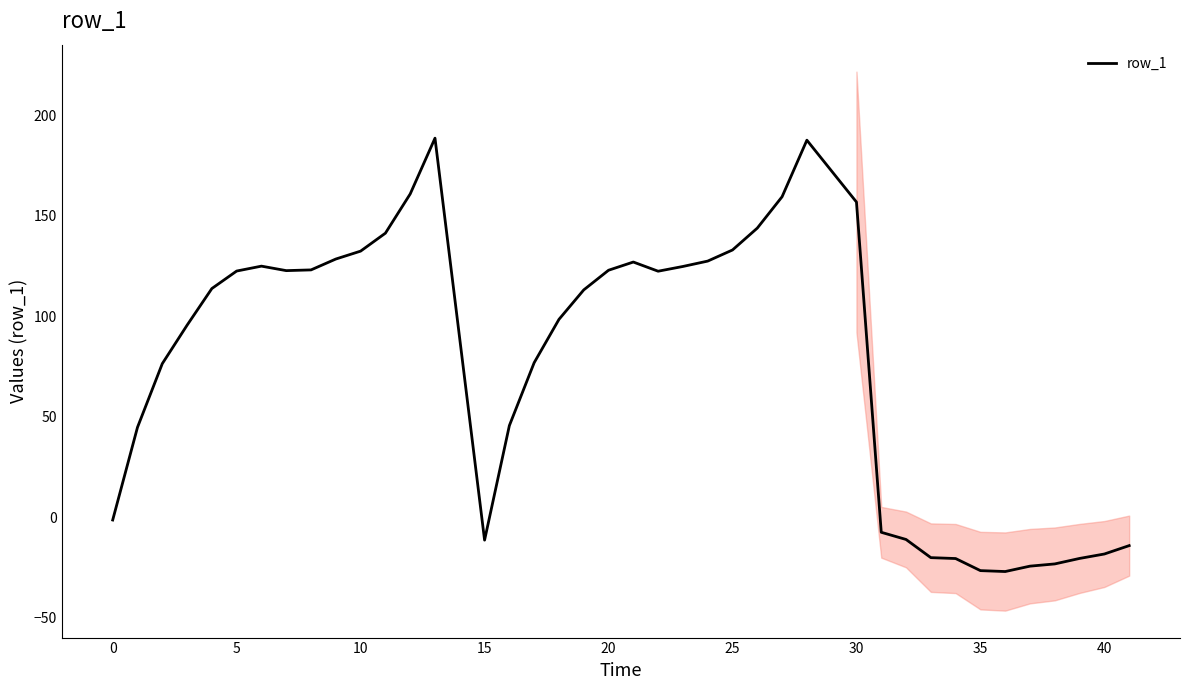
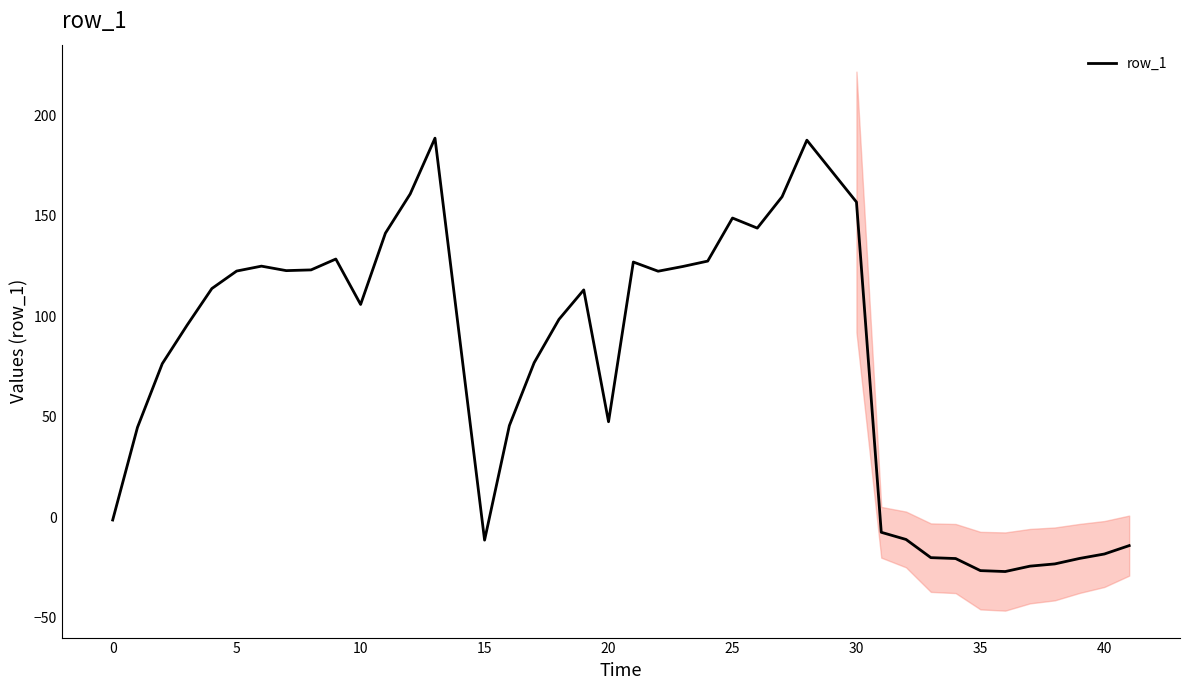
  {
    "row_1": {
      "0": -1,
      "5": 123,
-     "10": 132,
+     "10": 106,
      "15": -11,
-     "20": 123,
-     "25": 133,
+     "20": 48,
+     "25": 149,
      "30": 157,
      "35": -27,
      "40": -18
    }
  }
